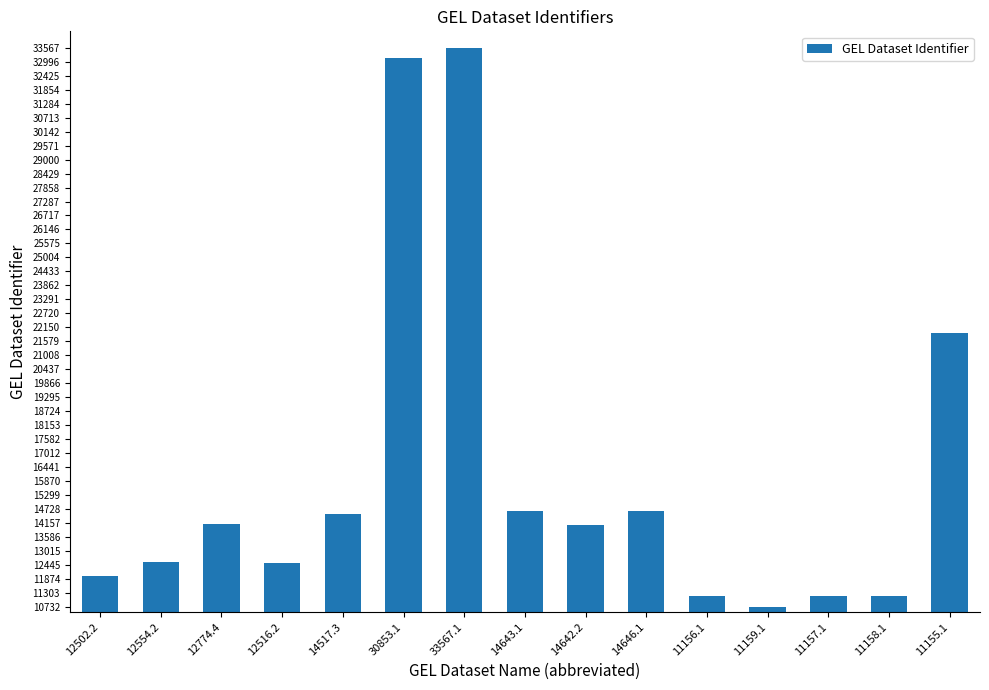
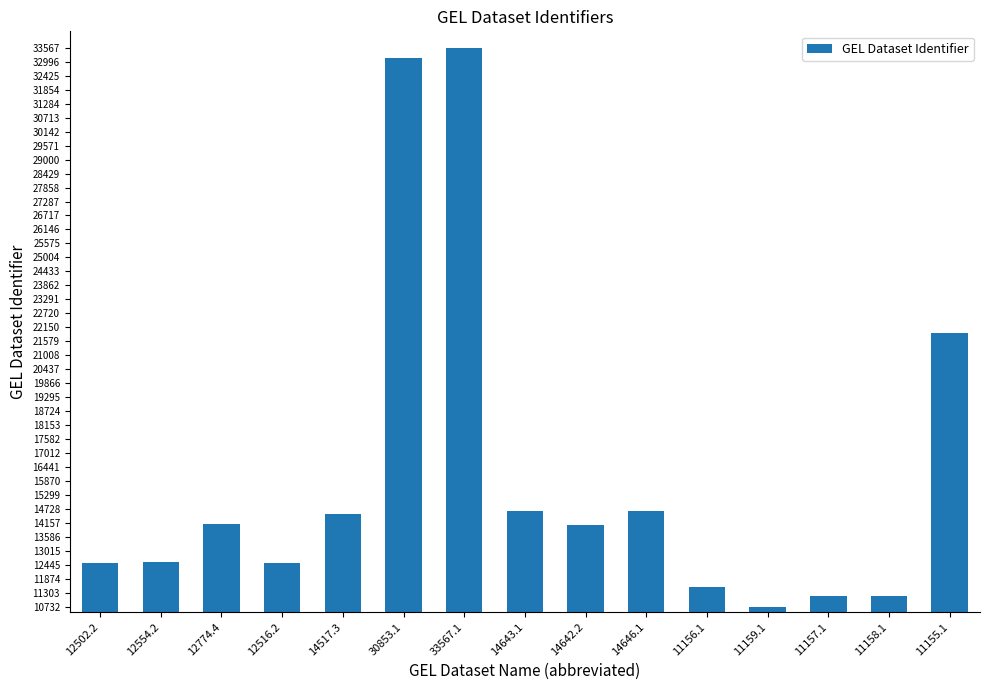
  {
-   "12502.2": 12000,
+   "12502.2": 12500,
    "12554.2": 12600,
    "12774.4": 14100,
    "12516.2": 12500,
    "14517.3": 14500,
    "30853.1": 33100,
    "33567.1": 33600,
    "14643.1": 14600,
    "14642.2": 14100,
    "14646.1": 14600,
-   "11156.1": 11200,
+   "11156.1": 11500,
    "11159.1": 10700,
    "11157.1": 11200,
    "11158.1": 11200,
    "11155.1": 21900
  }
